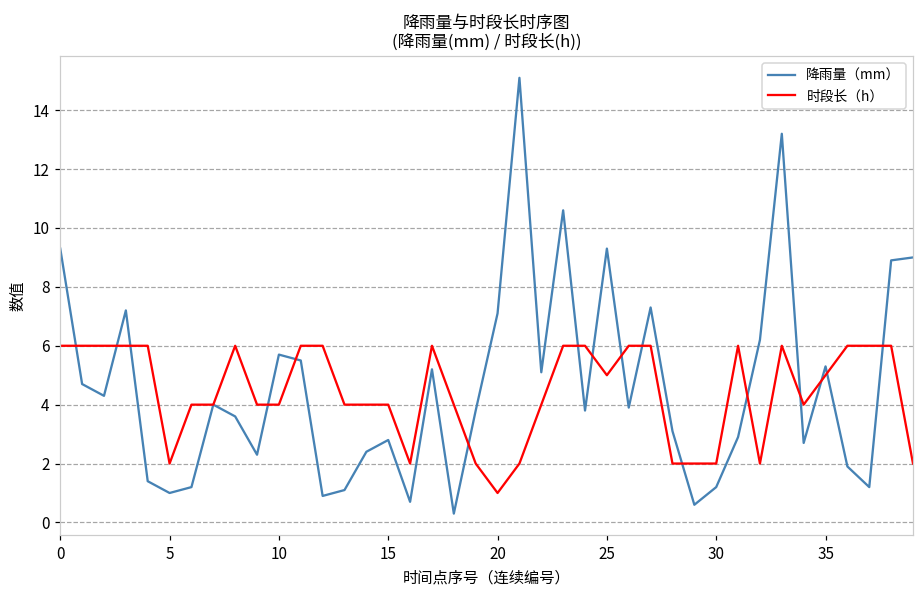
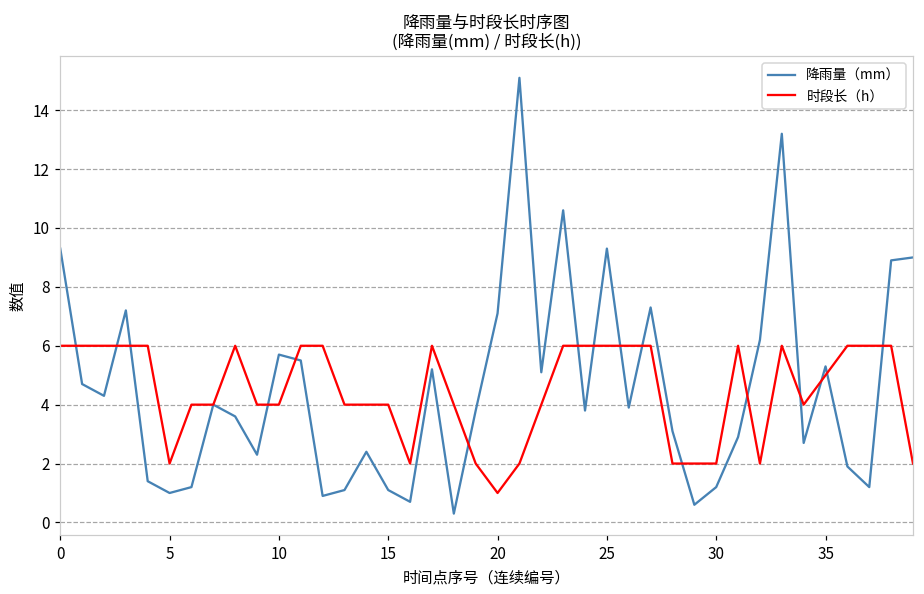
  {
    "降雨量（mm）": {
      "0": 9.3,
      "5": 1.0,
      "10": 5.7,
-     "15": 2.8,
+     "15": 1.1,
      "20": 7.1,
      "25": 9.3,
      "30": 1.2,
      "35": 5.3
    },
    "时段长（h）": {
      "0": 6,
      "5": 2,
      "10": 4,
      "15": 4,
      "20": 1,
-     "25": 5,
+     "25": 6,
      "30": 2,
      "35": 5
    }
  }
